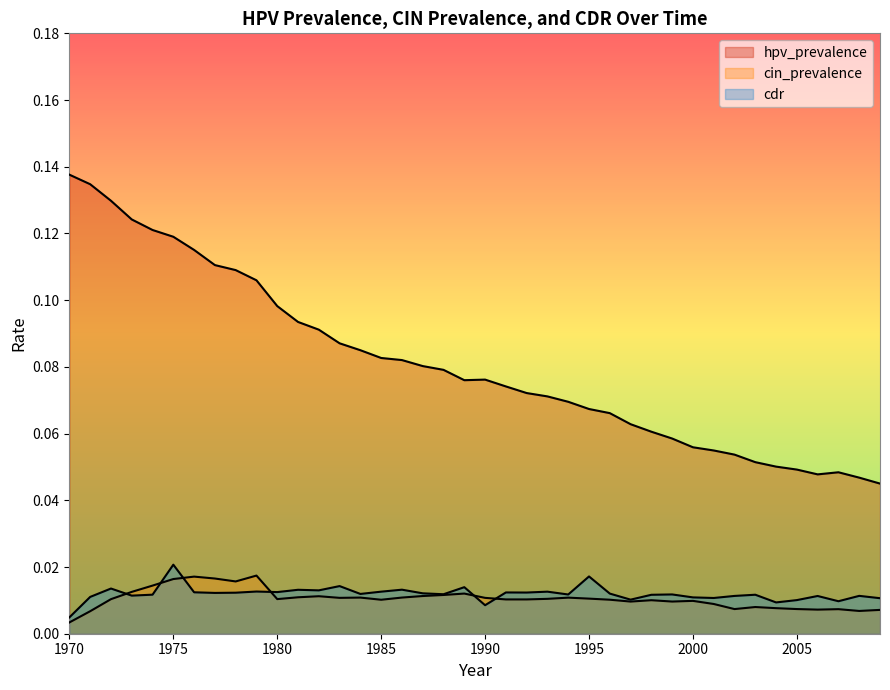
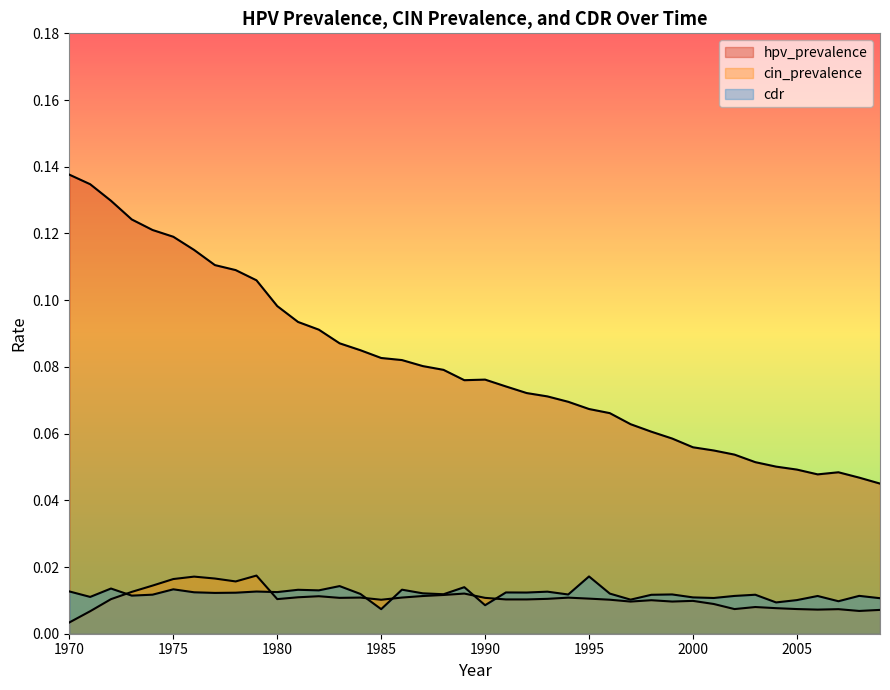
  {
    "cdr": {
-     "1970": 0.005,
-     "1975": 0.021,
+     "1970": 0.013,
+     "1975": 0.013,
      "1980": 0.012,
-     "1985": 0.013,
+     "1985": 0.007,
      "1990": 0.009,
      "1995": 0.017,
      "2000": 0.011,
      "2005": 0.010
    }
  }
